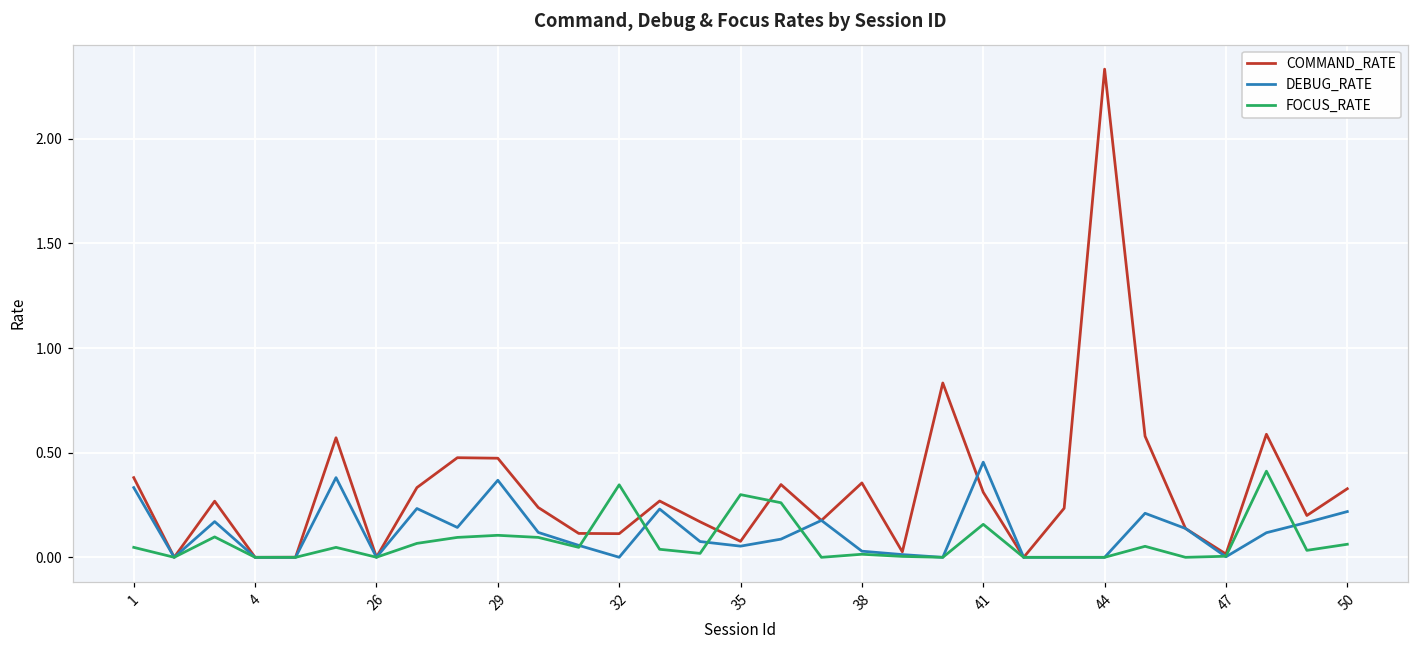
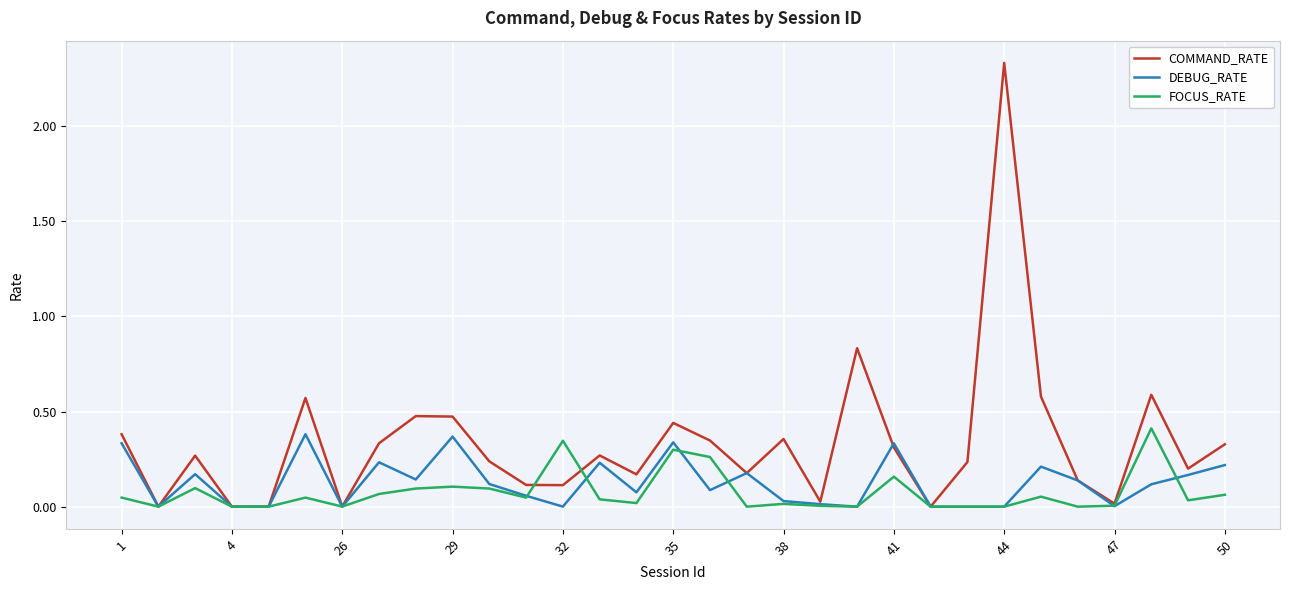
  {
    "COMMAND_RATE": {
      "32": 0.11,
-     "35": 0.08,
+     "35": 0.44,
      "38": 0.36,
      "41": 0.31,
      "44": 2.33,
      "50": 0.33
    },
    "DEBUG_RATE": {
      "32": 0.00,
-     "35": 0.05,
+     "35": 0.34,
      "38": 0.03,
-     "41": 0.45,
+     "41": 0.33,
      "50": 0.22
    },
    "FOCUS_RATE": {
      "32": 0.35,
      "35": 0.30,
      "38": 0.01,
      "41": 0.16,
      "50": 0.06
    }
  }
